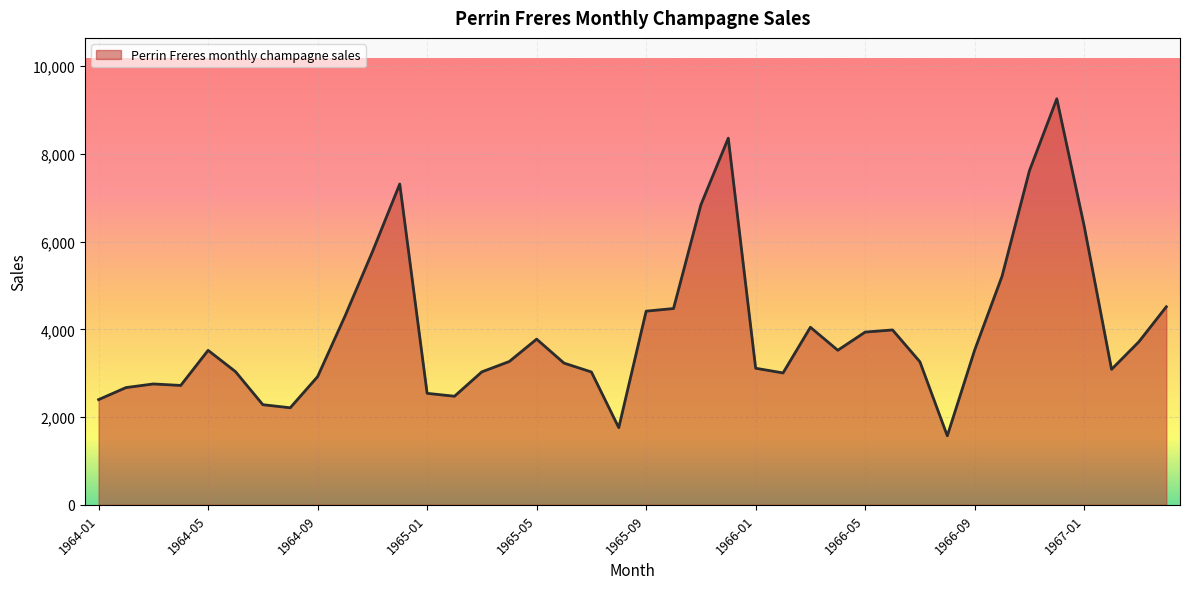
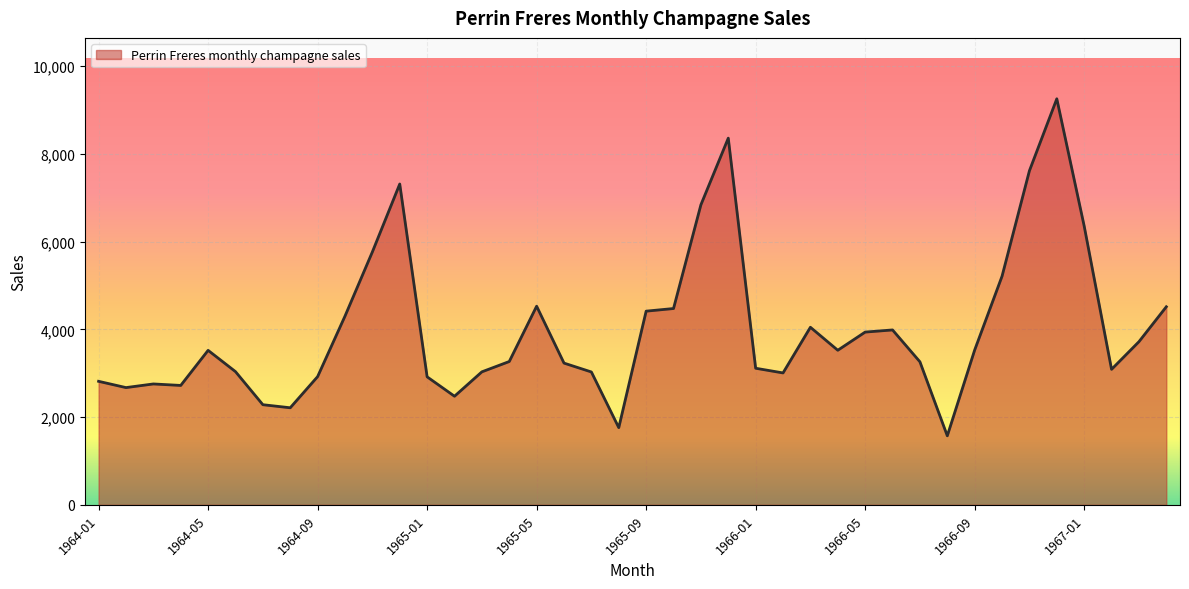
  {
-   "1964-01": "2,400",
+   "1964-01": "2,800",
    "1964-05": "3,500",
    "1964-09": "2,900",
-   "1965-01": "2,500",
-   "1965-05": "3,800",
+   "1965-01": "2,900",
+   "1965-05": "4,500",
    "1965-09": "4,400",
    "1966-01": "3,100",
    "1966-05": "3,900",
    "1966-09": "3,500",
    "1967-01": "6,400"
  }
